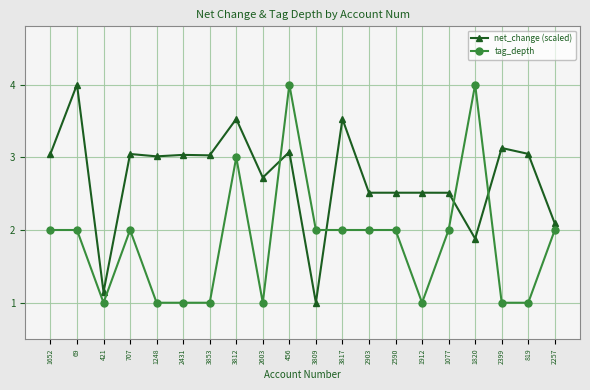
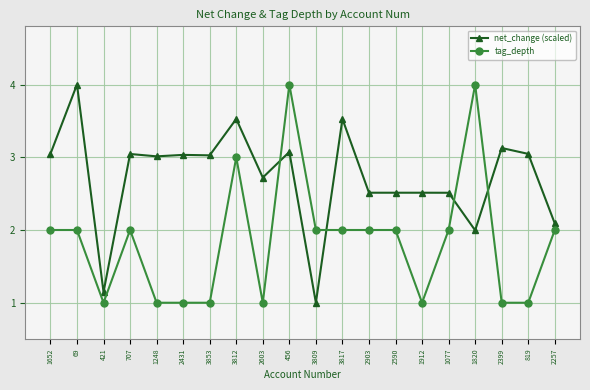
  {
    "net_change (scaled)": {
      "1652": 3.0,
      "69": 4.0,
      "421": 1.1,
      "707": 3.0,
      "1248": 3.0,
      "2431": 3.0,
      "3853": 3.0,
      "3812": 3.5,
      "2603": 2.7,
      "456": 3.1,
      "3809": 1.0,
      "3817": 3.5,
      "2903": 2.5,
      "2590": 2.5,
      "1912": 2.5,
      "1077": 2.5,
-     "1820": 1.9,
+     "1820": 2.0,
      "2399": 3.1,
      "819": 3.0,
      "2257": 2.1
    },
    "tag_depth": {
      "1652": 2.0,
      "69": 2.0,
      "421": 1.0,
      "707": 2.0,
      "1248": 1.0,
      "2431": 1.0,
      "3853": 1.0,
      "3812": 3.0,
      "2603": 1.0,
      "456": 4.0,
      "3809": 2.0,
      "3817": 2.0,
      "2903": 2.0,
      "2590": 2.0,
      "1912": 1.0,
      "1077": 2.0,
      "1820": 4.0,
      "2399": 1.0,
      "819": 1.0,
      "2257": 2.0
    }
  }
